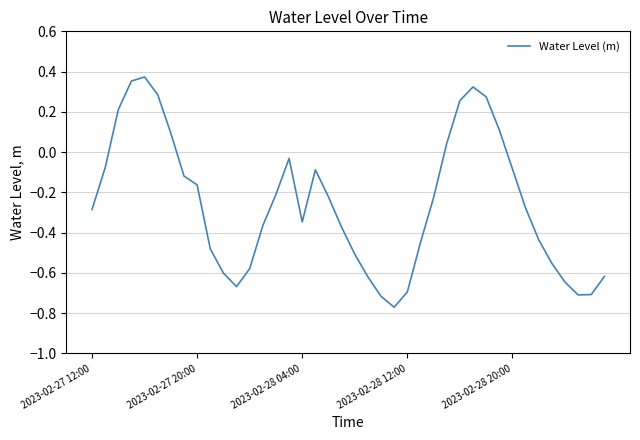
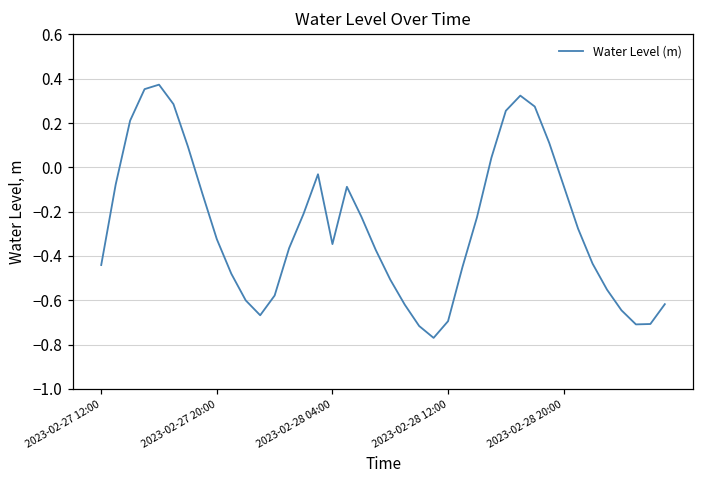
  {
-   "2023-02-27 12:00": -0.28,
-   "2023-02-27 20:00": -0.16,
+   "2023-02-27 12:00": -0.44,
+   "2023-02-27 20:00": -0.32,
    "2023-02-28 04:00": -0.35,
    "2023-02-28 12:00": -0.69,
    "2023-02-28 20:00": -0.08
  }
